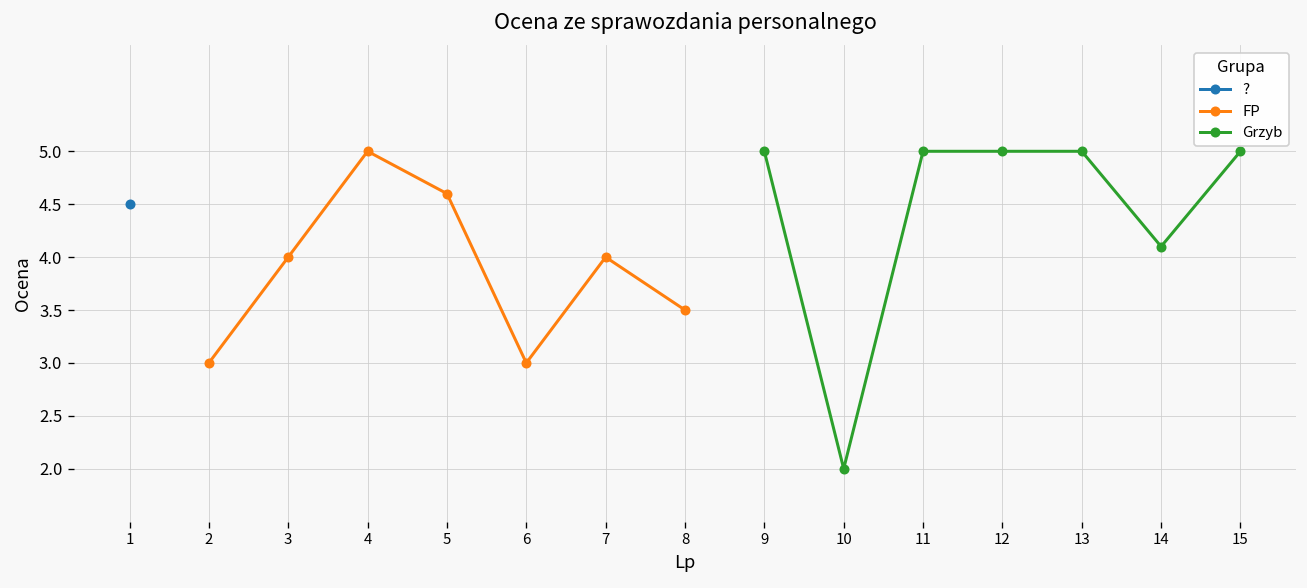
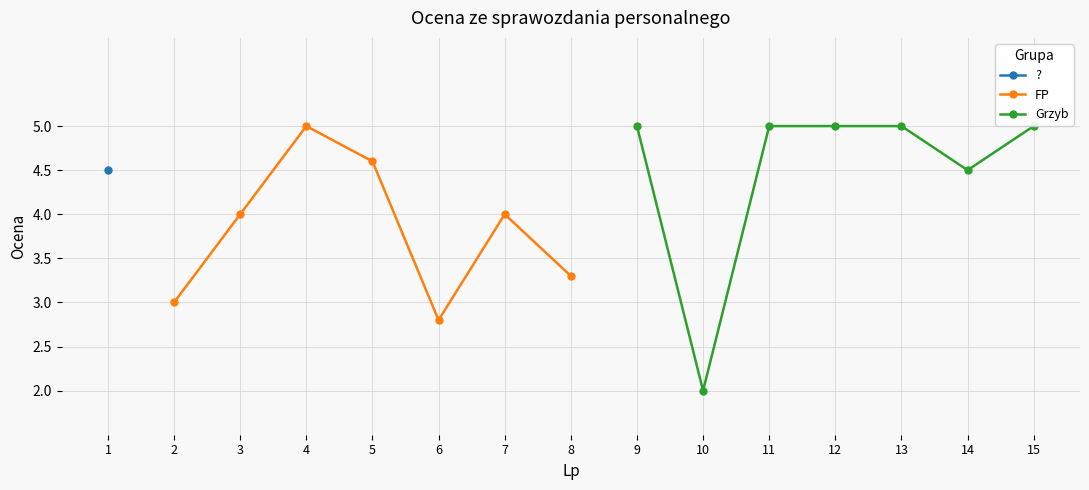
  {
    "?": {
      "1": 4.5
    },
    "FP": {
      "2": 3.0,
      "3": 4.0,
      "4": 5.0,
      "5": 4.6,
-     "6": 3.0,
+     "6": 2.8,
      "7": 4.0,
-     "8": 3.5
+     "8": 3.3
    },
    "Grzyb": {
      "9": 5.0,
      "10": 2.0,
      "11": 5.0,
      "12": 5.0,
      "13": 5.0,
-     "14": 4.1,
+     "14": 4.5,
      "15": 5.0
    }
  }
